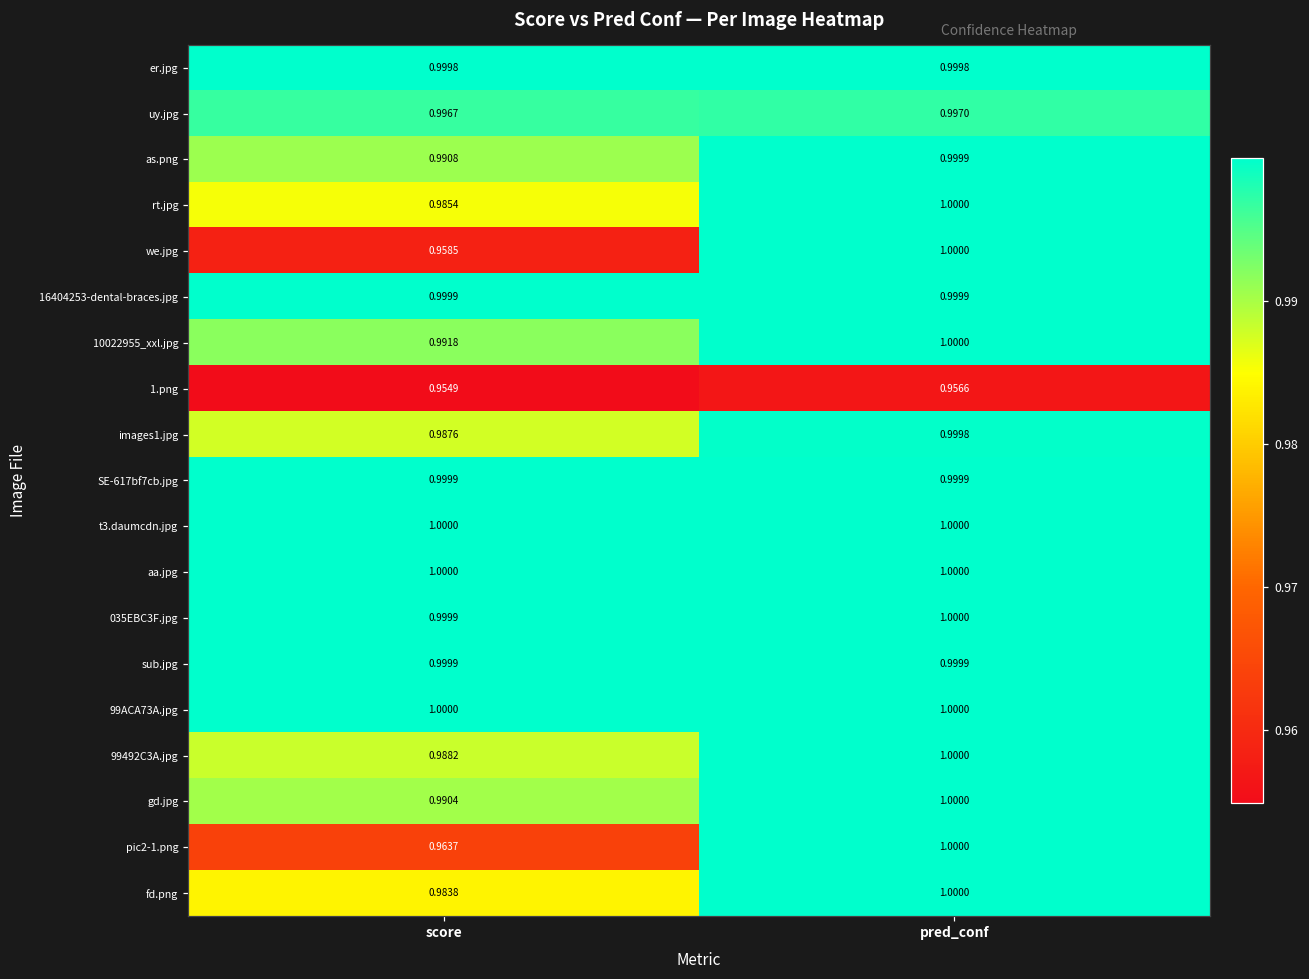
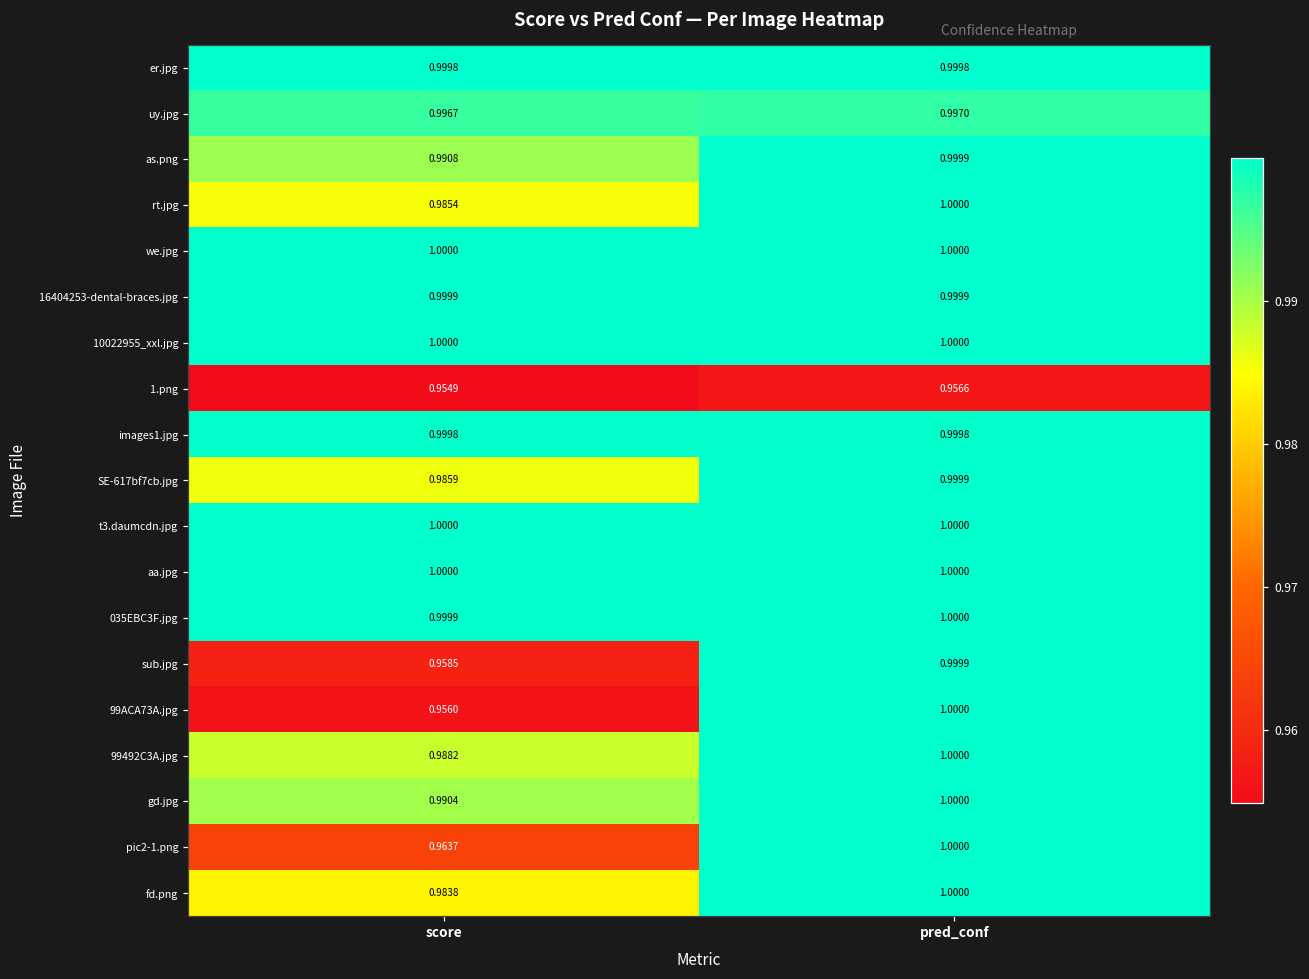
  {
    "er.jpg": {
      "score": 0.9998,
      "pred_conf": 0.9998
    },
    "uy.jpg": {
      "score": 0.9967,
      "pred_conf": 0.9970
    },
    "as.png": {
      "score": 0.9908,
      "pred_conf": 0.9999
    },
    "rt.jpg": {
      "score": 0.9854,
      "pred_conf": 1.0000
    },
    "we.jpg": {
-     "score": 0.9585,
+     "score": 1.0000,
      "pred_conf": 1.0000
    },
    "16404253-dental-braces.jpg": {
      "score": 0.9999,
      "pred_conf": 0.9999
    },
    "10022955_xxl.jpg": {
-     "score": 0.9918,
+     "score": 1.0000,
      "pred_conf": 1.0000
    },
    "1.png": {
      "score": 0.9549,
      "pred_conf": 0.9566
    },
    "images1.jpg": {
-     "score": 0.9876,
+     "score": 0.9998,
      "pred_conf": 0.9998
    },
    "SE-617bf7cb.jpg": {
-     "score": 0.9999,
+     "score": 0.9859,
      "pred_conf": 0.9999
    },
    "t3.daumcdn.jpg": {
      "score": 1.0000,
      "pred_conf": 1.0000
    },
    "aa.jpg": {
      "score": 1.0000,
      "pred_conf": 1.0000
    },
    "035EBC3F.jpg": {
      "score": 0.9999,
      "pred_conf": 1.0000
    },
    "sub.jpg": {
-     "score": 0.9999,
+     "score": 0.9585,
      "pred_conf": 0.9999
    },
    "99ACA73A.jpg": {
-     "score": 1.0000,
+     "score": 0.9560,
      "pred_conf": 1.0000
    },
    "99492C3A.jpg": {
      "score": 0.9882,
      "pred_conf": 1.0000
    },
    "gd.jpg": {
      "score": 0.9904,
      "pred_conf": 1.0000
    },
    "pic2-1.png": {
      "score": 0.9637,
      "pred_conf": 1.0000
    },
    "fd.png": {
      "score": 0.9838,
      "pred_conf": 1.0000
    }
  }
